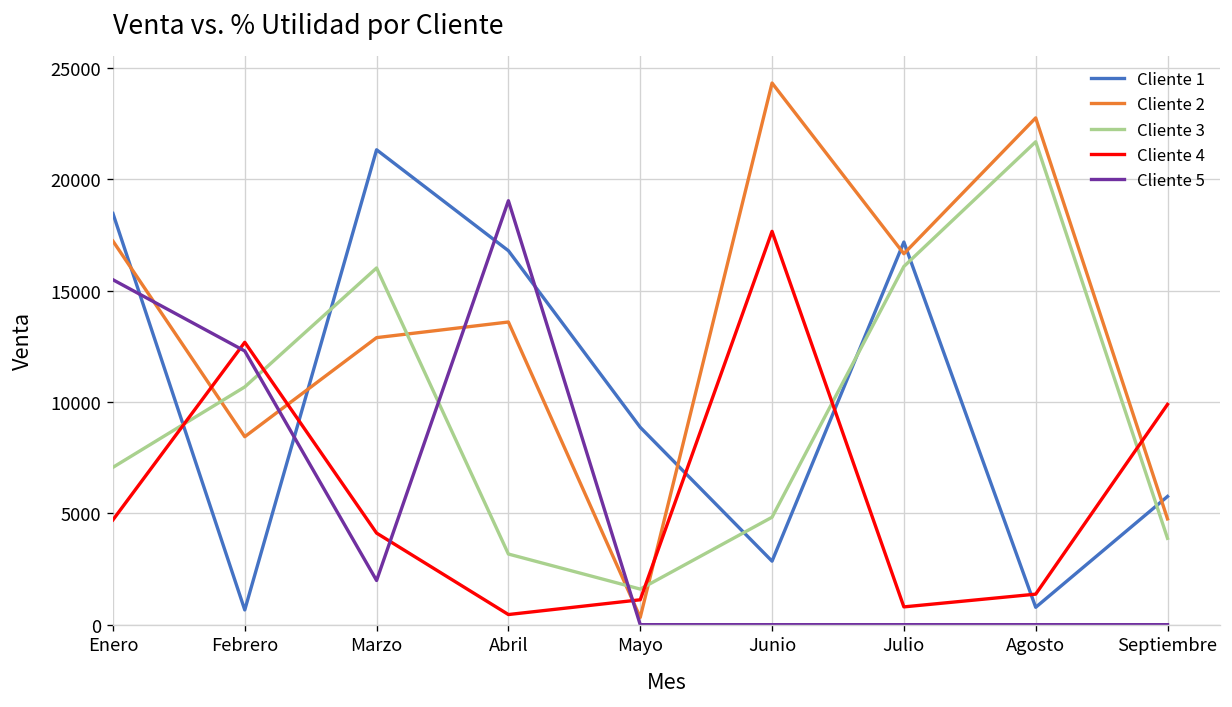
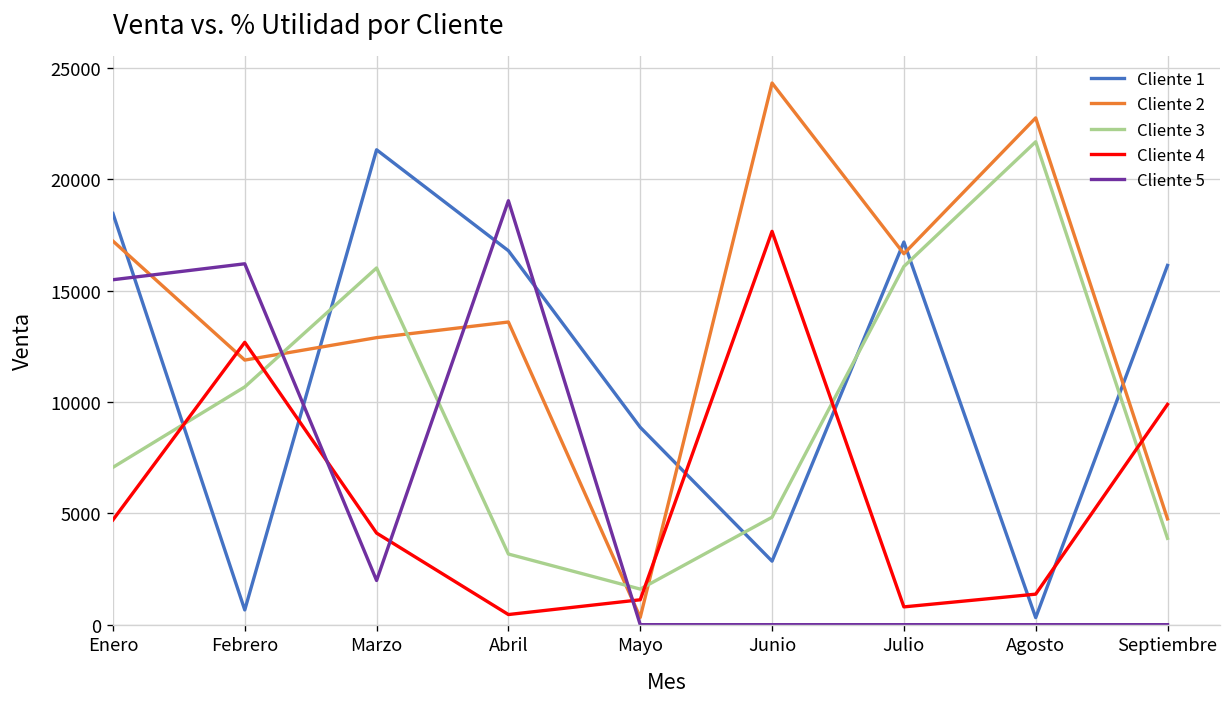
  {
    "Cliente 1": {
      "Enero": 18500,
      "Febrero": 700,
      "Marzo": 21300,
      "Abril": 16800,
      "Mayo": 8900,
      "Junio": 2900,
      "Julio": 17200,
-     "Agosto": 800,
-     "Septiembre": 5800
+     "Agosto": 300,
+     "Septiembre": 16100
    },
    "Cliente 2": {
      "Enero": 17200,
-     "Febrero": 8400,
+     "Febrero": 11900,
      "Marzo": 12900,
      "Abril": 13600,
      "Mayo": 300,
      "Junio": 24300,
      "Julio": 16700,
      "Agosto": 22800,
      "Septiembre": 4800
    },
    "Cliente 3": {
      "Enero": 7100,
      "Febrero": 10700,
      "Marzo": 16000,
      "Abril": 3200,
      "Mayo": 1600,
      "Junio": 4800,
      "Julio": 16100,
      "Agosto": 21700,
      "Septiembre": 3900
    },
    "Cliente 4": {
      "Enero": 4700,
      "Febrero": 12700,
      "Marzo": 4100,
      "Abril": 500,
      "Mayo": 1100,
      "Junio": 17700,
      "Julio": 800,
      "Agosto": 1400,
      "Septiembre": 9900
    },
    "Cliente 5": {
      "Enero": 15500,
-     "Febrero": 12300,
+     "Febrero": 16200,
      "Marzo": 2000,
      "Abril": 19000,
      "Mayo": 0,
      "Junio": 0,
      "Julio": 0,
      "Agosto": 0,
      "Septiembre": 0
    }
  }
